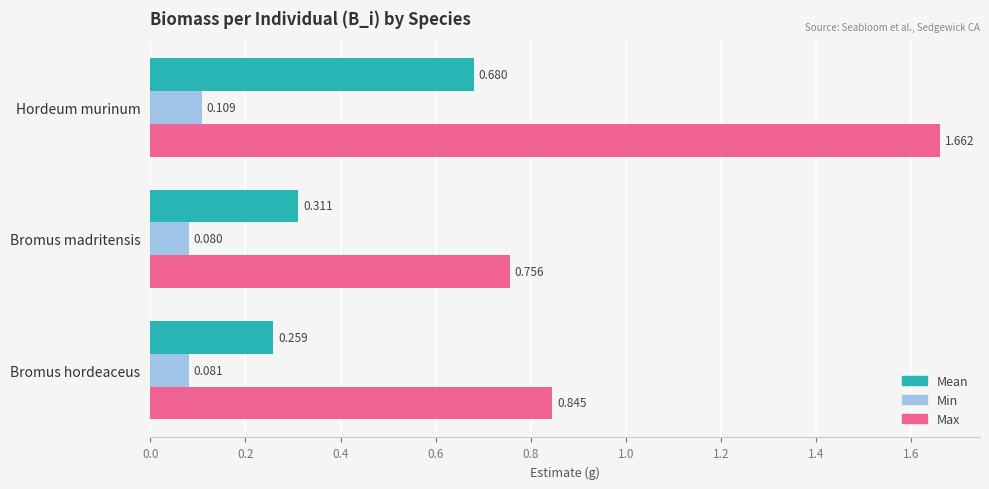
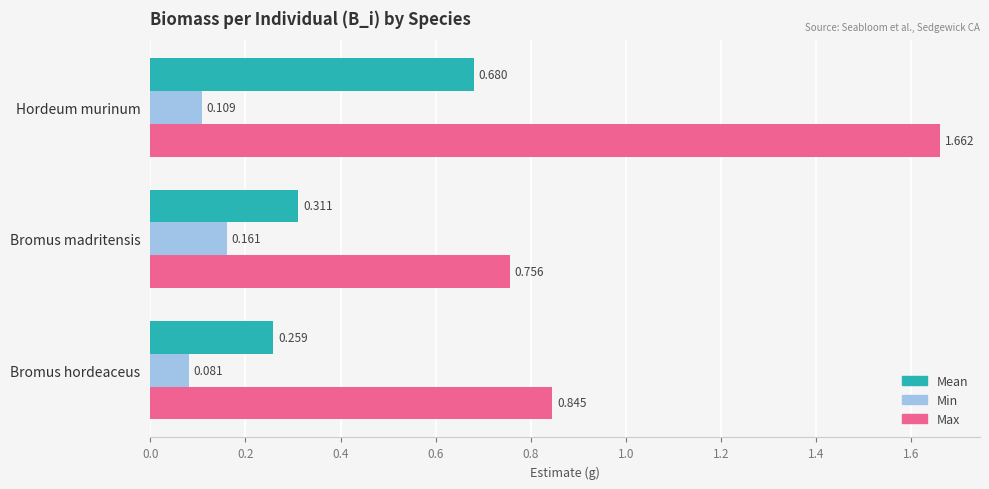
  {
    "Mean": {
      "Hordeum murinum": 0.680,
      "Bromus madritensis": 0.311,
      "Bromus hordeaceus": 0.259
    },
    "Min": {
      "Hordeum murinum": 0.109,
-     "Bromus madritensis": 0.080,
+     "Bromus madritensis": 0.161,
      "Bromus hordeaceus": 0.081
    },
    "Max": {
      "Hordeum murinum": 1.662,
      "Bromus madritensis": 0.756,
      "Bromus hordeaceus": 0.845
    }
  }
